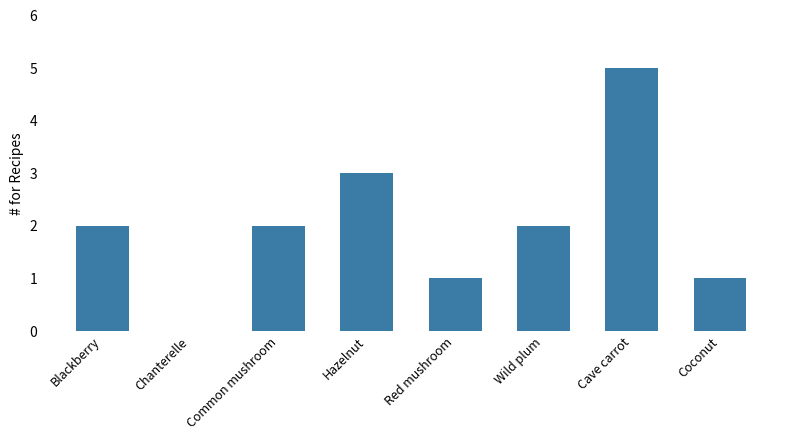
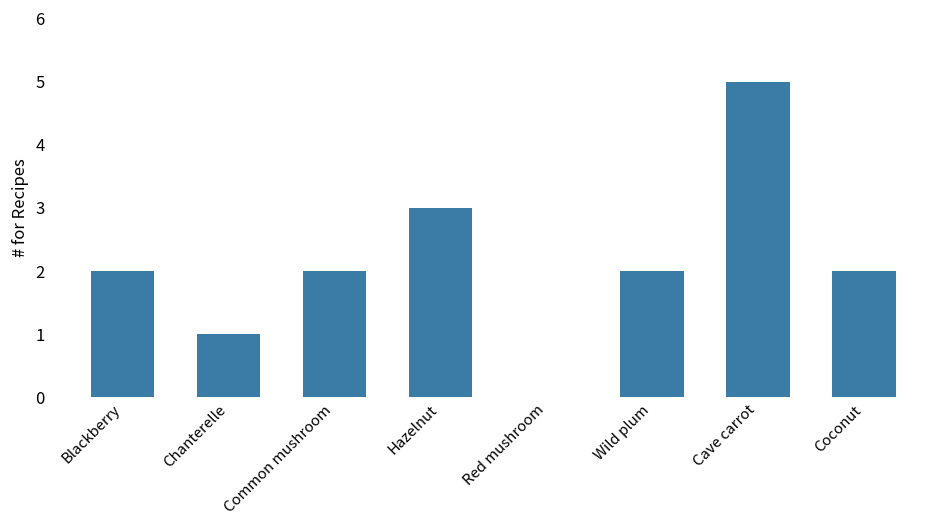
  {
    "Blackberry": 2,
-   "Chanterelle": 0,
+   "Chanterelle": 1,
    "Common mushroom": 2,
    "Hazelnut": 3,
-   "Red mushroom": 1,
+   "Red mushroom": 0,
    "Wild plum": 2,
    "Cave carrot": 5,
-   "Coconut": 1
+   "Coconut": 2
  }
